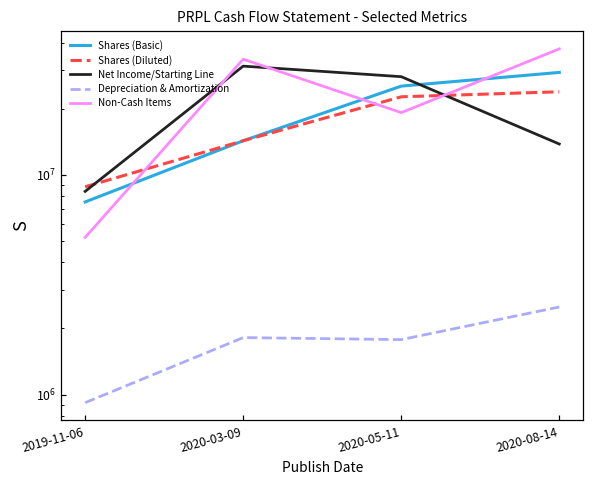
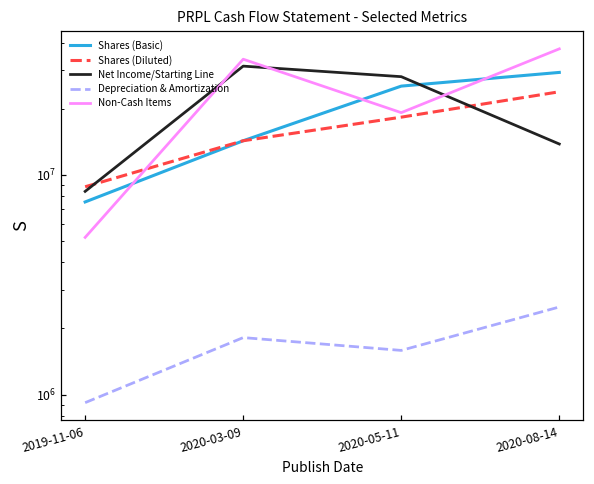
  {
    "Shares (Basic)": {
      "2019-11-06": 7500000,
      "2020-05-11": 25000000,
      "2020-08-14": 29000000
    },
    "Shares (Diluted)": {
      "2019-11-06": 9000000,
-     "2020-05-11": 23000000,
+     "2020-05-11": 18000000,
      "2020-08-14": 24000000
    },
    "Net Income/Starting Line": {
      "2019-11-06": 8400000,
      "2020-03-09": 31000000,
      "2020-05-11": 28000000,
      "2020-08-14": 14000000
    },
    "Depreciation & Amortization": {
      "2019-11-06": 900000,
      "2020-03-09": 1800000,
-     "2020-05-11": 1800000,
+     "2020-05-11": 1600000,
      "2020-08-14": 2500000
    },
    "Non-Cash Items": {
      "2019-11-06": 5200000,
      "2020-03-09": 34000000,
      "2020-05-11": 19000000,
      "2020-08-14": 37000000
    }
  }
